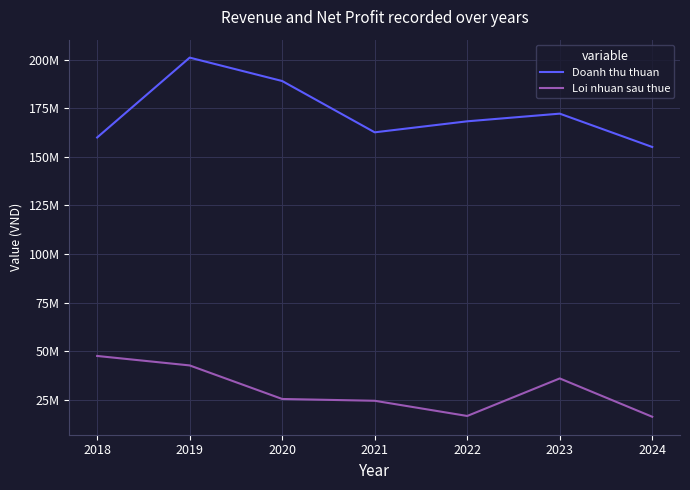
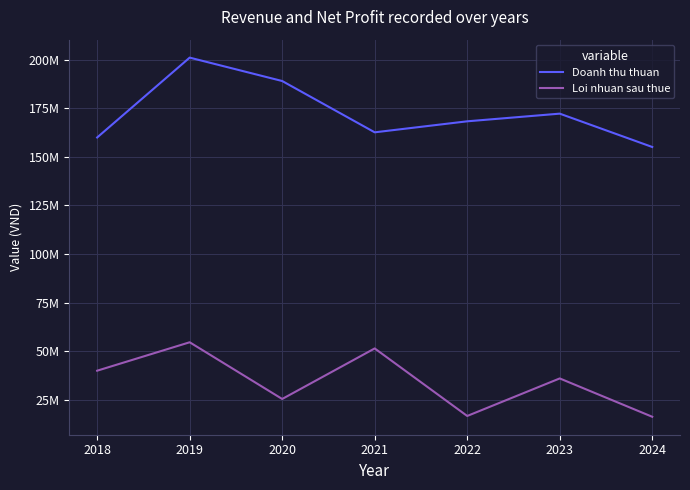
  {
    "Doanh thu thuan": {
      "2018": 160000000,
      "2019": 201000000,
      "2020": 189000000,
      "2021": 163000000,
      "2022": 168000000,
      "2023": 172000000,
      "2024": 155000000
    },
    "Loi nhuan sau thue": {
-     "2018": 48000000,
-     "2019": 43000000,
+     "2018": 40000000,
+     "2019": 55000000,
      "2020": 25000000,
-     "2021": 24000000,
+     "2021": 51000000,
      "2022": 17000000,
      "2023": 36000000,
      "2024": 16000000
    }
  }
